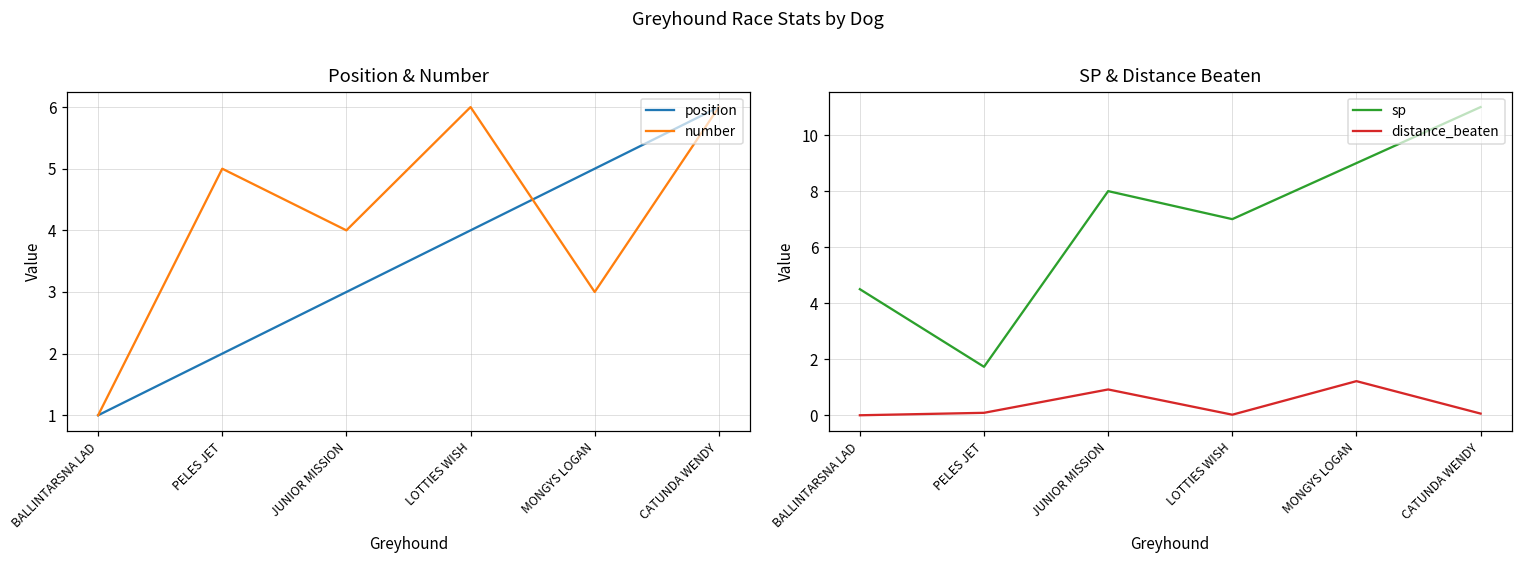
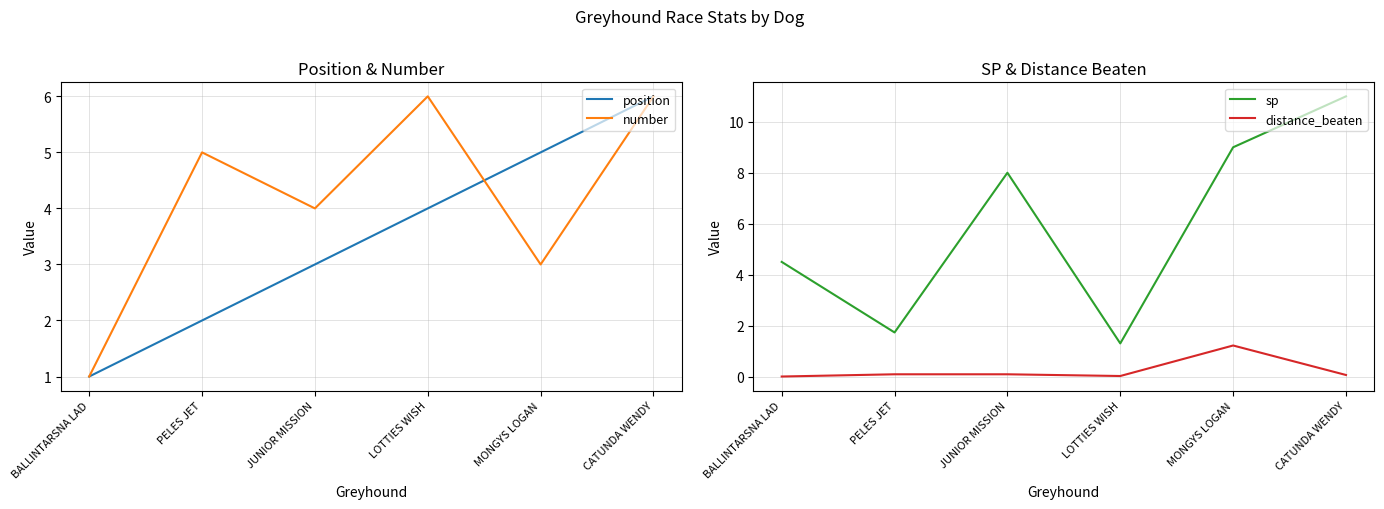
  {
    "Position & Number": {
      "position": {
        "PELES JET": 2.0,
        "JUNIOR MISSION": 3.0,
        "LOTTIES WISH": 4.0,
        "MONGYS LOGAN": 5.0
      },
      "number": {
        "PELES JET": 5.0,
        "JUNIOR MISSION": 4.0,
        "LOTTIES WISH": 6.0,
        "MONGYS LOGAN": 3.0
      }
    },
    "SP & Distance Beaten": {
      "sp": {
        "BALLINTARSNA LAD": 4.5,
        "PELES JET": 1.7,
        "JUNIOR MISSION": 8.0,
-       "LOTTIES WISH": 7.0,
+       "LOTTIES WISH": 1.3,
        "MONGYS LOGAN": 9.0
      },
      "distance_beaten": {
        "BALLINTARSNA LAD": 0.0,
        "PELES JET": 0.1,
-       "JUNIOR MISSION": 0.9,
+       "JUNIOR MISSION": 0.1,
        "LOTTIES WISH": 0.0,
        "MONGYS LOGAN": 1.2,
        "CATUNDA WENDY": 0.1
      }
    }
  }
